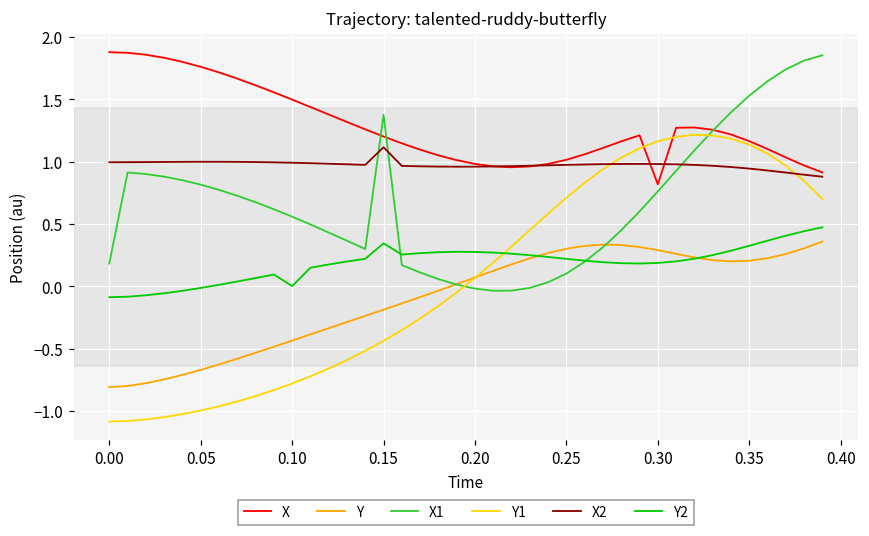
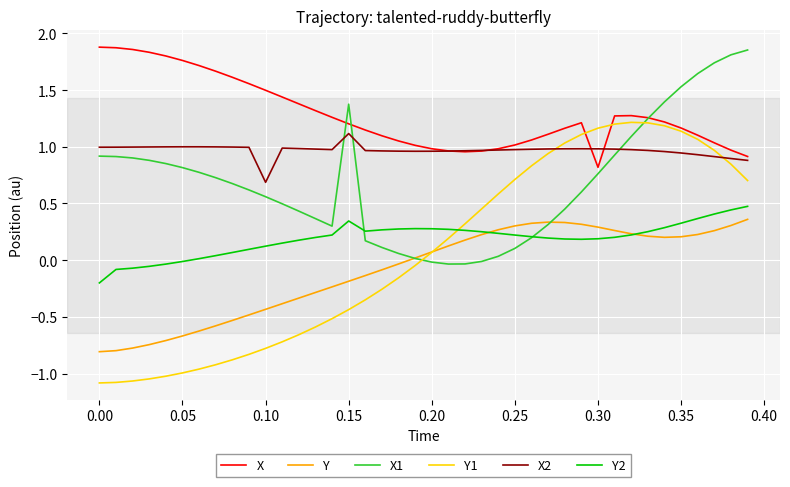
  {
    "X": {
      "0.00": 1.88,
      "0.05": 1.76,
      "0.10": 1.50,
      "0.15": 1.20,
      "0.25": 1.02,
      "0.30": 0.82,
      "0.35": 1.17
    },
    "X1": {
-     "0.00": 0.18,
+     "0.00": 0.92,
      "0.05": 0.82,
      "0.10": 0.56,
      "0.15": 1.38,
      "0.20": -0.02,
      "0.25": 0.10,
      "0.30": 0.76,
      "0.35": 1.53
    },
    "X2": {
      "0.00": 1.00,
      "0.05": 1.00,
-     "0.10": 0.99,
+     "0.10": 0.69,
      "0.15": 1.12,
      "0.25": 0.98,
      "0.30": 0.98,
      "0.35": 0.95
    },
    "Y2": {
-     "0.00": -0.09,
+     "0.00": -0.20,
      "0.05": -0.01,
-     "0.10": 0.00,
+     "0.10": 0.12,
      "0.15": 0.35,
      "0.20": 0.28,
      "0.25": 0.22,
      "0.30": 0.19,
      "0.35": 0.33
    }
  }
